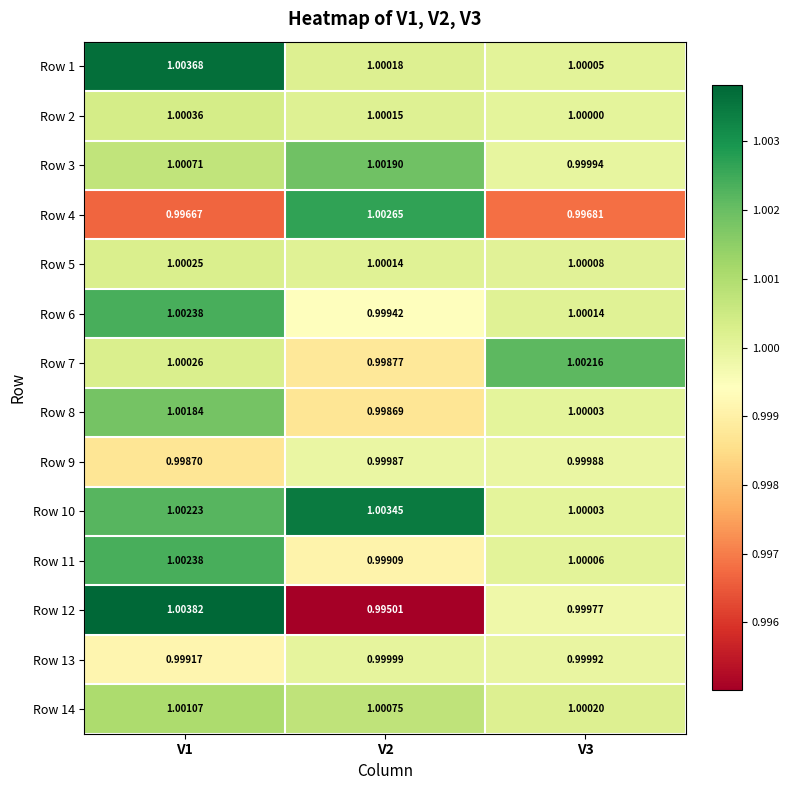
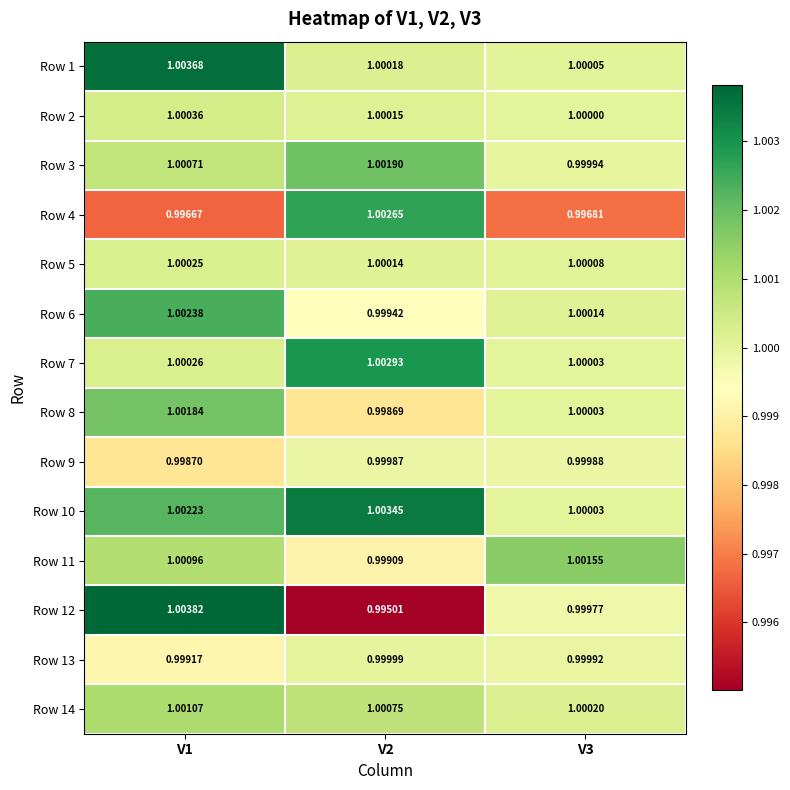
  {
    "Row 1": {
      "V1": 1.00368,
      "V2": 1.00018,
      "V3": 1.00005
    },
    "Row 2": {
      "V1": 1.00036,
      "V2": 1.00015,
      "V3": 1.00000
    },
    "Row 3": {
      "V1": 1.00071,
      "V2": 1.00190,
      "V3": 0.99994
    },
    "Row 4": {
      "V1": 0.99667,
      "V2": 1.00265,
      "V3": 0.99681
    },
    "Row 5": {
      "V1": 1.00025,
      "V2": 1.00014,
      "V3": 1.00008
    },
    "Row 6": {
      "V1": 1.00238,
      "V2": 0.99942,
      "V3": 1.00014
    },
    "Row 7": {
      "V1": 1.00026,
-     "V2": 0.99877,
-     "V3": 1.00216
+     "V2": 1.00293,
+     "V3": 1.00003
    },
    "Row 8": {
      "V1": 1.00184,
      "V2": 0.99869,
      "V3": 1.00003
    },
    "Row 9": {
      "V1": 0.99870,
      "V2": 0.99987,
      "V3": 0.99988
    },
    "Row 10": {
      "V1": 1.00223,
      "V2": 1.00345,
      "V3": 1.00003
    },
    "Row 11": {
-     "V1": 1.00238,
+     "V1": 1.00096,
      "V2": 0.99909,
-     "V3": 1.00006
+     "V3": 1.00155
    },
    "Row 12": {
      "V1": 1.00382,
      "V2": 0.99501,
      "V3": 0.99977
    },
    "Row 13": {
      "V1": 0.99917,
      "V2": 0.99999,
      "V3": 0.99992
    },
    "Row 14": {
      "V1": 1.00107,
      "V2": 1.00075,
      "V3": 1.00020
    }
  }
